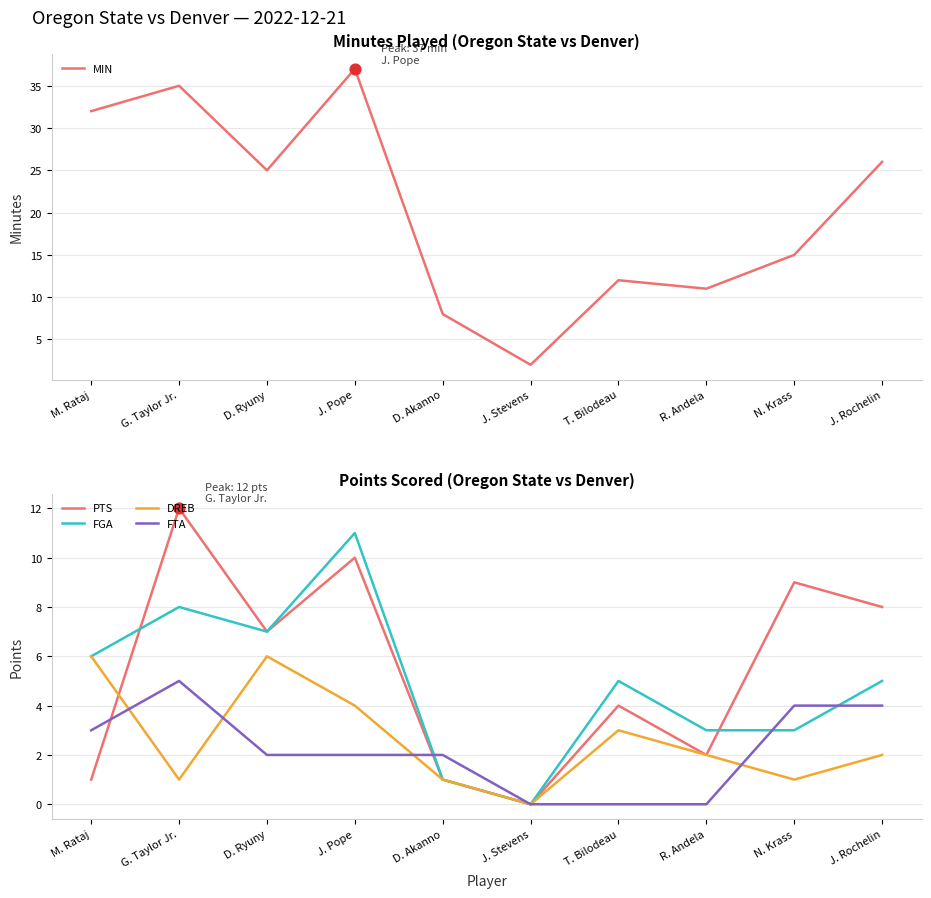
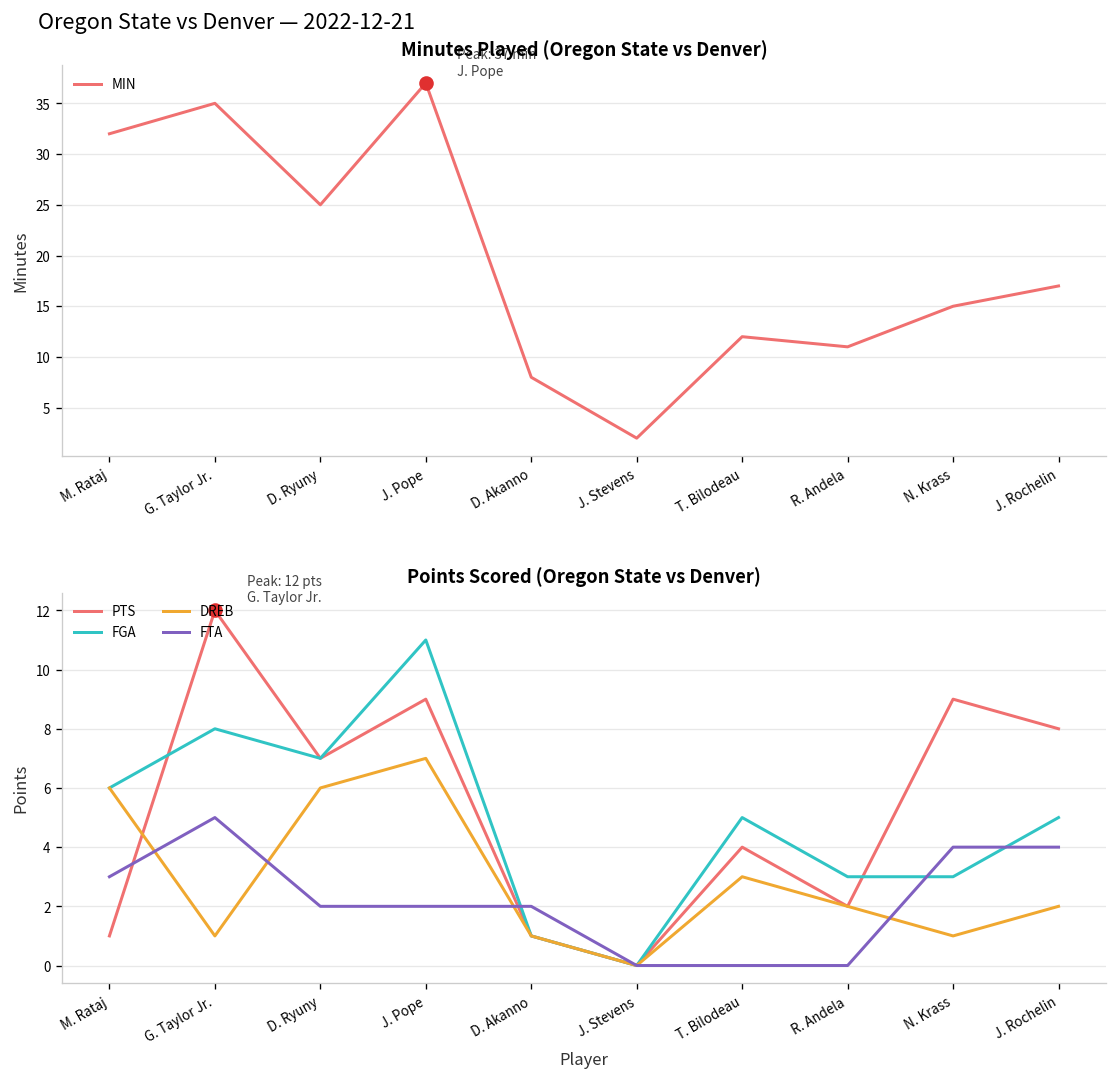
  {
    "Minutes Played (Oregon State vs Denver)": {
      "MIN": {
        "M. Rataj": 32,
        "G. Taylor Jr.": 35,
        "D. Ryuny": 25,
        "D. Akanno": 8,
        "J. Stevens": 2,
        "T. Bilodeau": 12,
        "R. Andela": 11,
        "N. Krass": 15,
-       "J. Rochelin": 26
+       "J. Rochelin": 17
      }
    },
    "Points Scored (Oregon State vs Denver)": {
      "PTS": {
        "M. Rataj": 1,
-       "J. Pope": 10,
+       "J. Pope": 9,
        "T. Bilodeau": 4,
        "N. Krass": 9,
        "J. Rochelin": 8
      },
      "FGA": {
        "G. Taylor Jr.": 8,
        "J. Pope": 11,
        "T. Bilodeau": 5,
        "R. Andela": 3,
        "N. Krass": 3,
        "J. Rochelin": 5
      },
      "DREB": {
        "G. Taylor Jr.": 1,
        "D. Ryuny": 6,
-       "J. Pope": 4,
+       "J. Pope": 7,
        "T. Bilodeau": 3,
        "N. Krass": 1,
        "J. Rochelin": 2
      },
      "FTA": {
        "M. Rataj": 3,
        "G. Taylor Jr.": 5,
        "D. Ryuny": 2,
        "J. Pope": 2,
        "D. Akanno": 2,
        "T. Bilodeau": 0,
        "R. Andela": 0,
        "N. Krass": 4,
        "J. Rochelin": 4
      }
    }
  }
